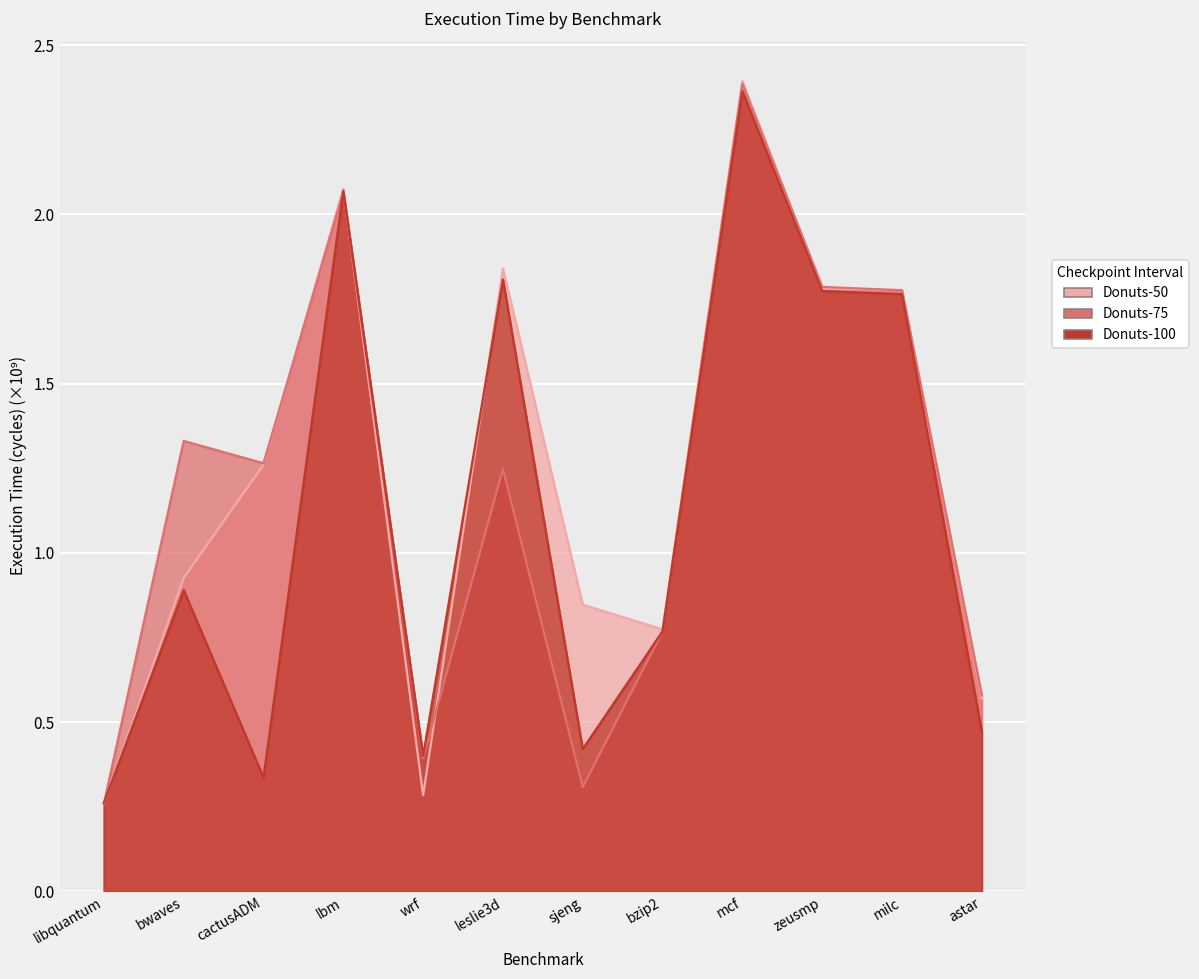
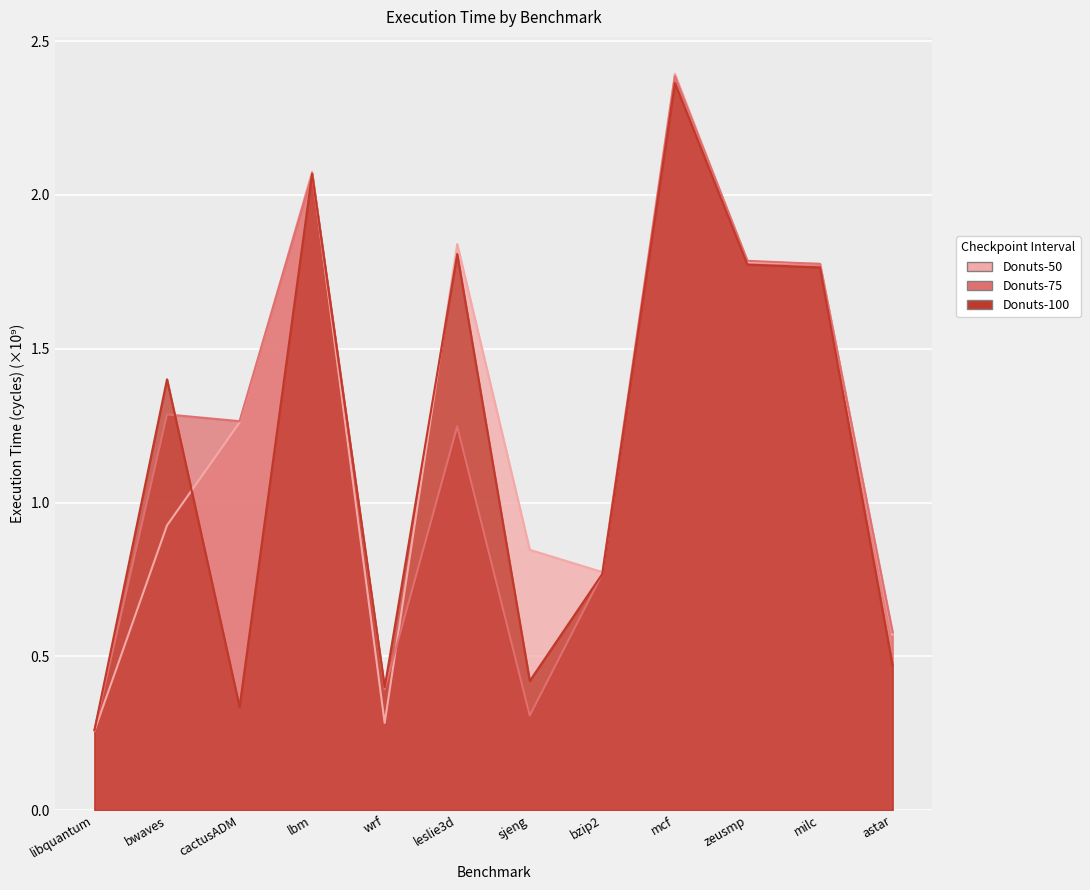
  {
    "Donuts-50": {
      "bwaves": 0.93,
      "wrf": 0.28,
      "leslie3d": 1.84,
      "sjeng": 0.85,
      "astar": 0.57
    },
    "Donuts-75": {
-     "bwaves": 1.33,
+     "bwaves": 1.29,
      "leslie3d": 1.25,
      "sjeng": 0.31,
      "astar": 0.58
    },
    "Donuts-100": {
-     "bwaves": 0.89,
+     "bwaves": 1.40,
      "cactusADM": 0.34,
      "leslie3d": 1.81,
      "sjeng": 0.42,
      "mcf": 2.36,
      "milc": 1.76,
      "astar": 0.47
    }
  }
